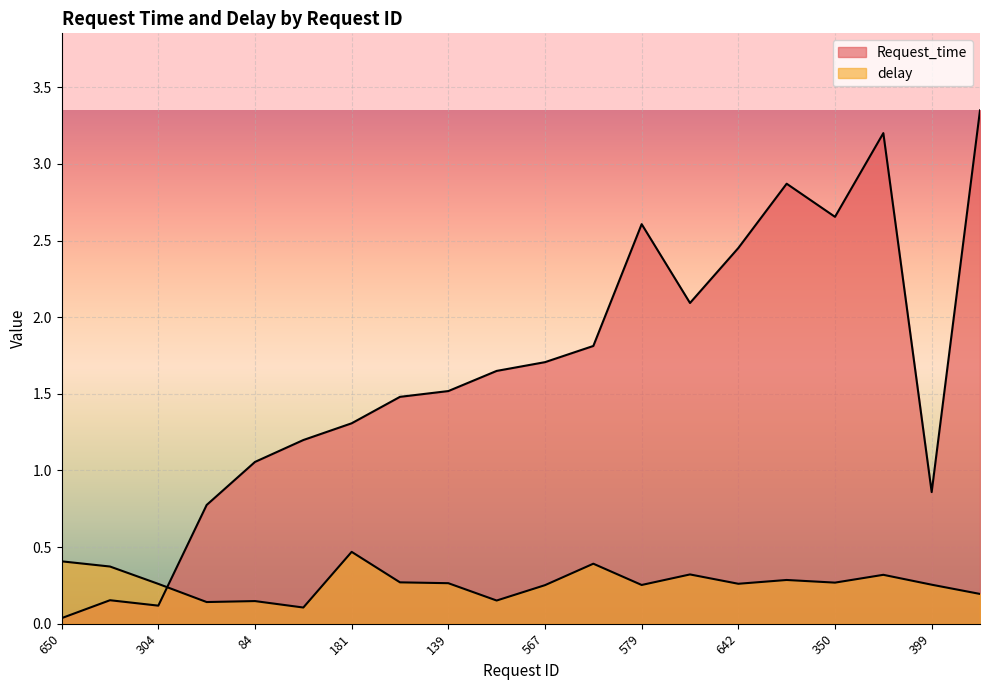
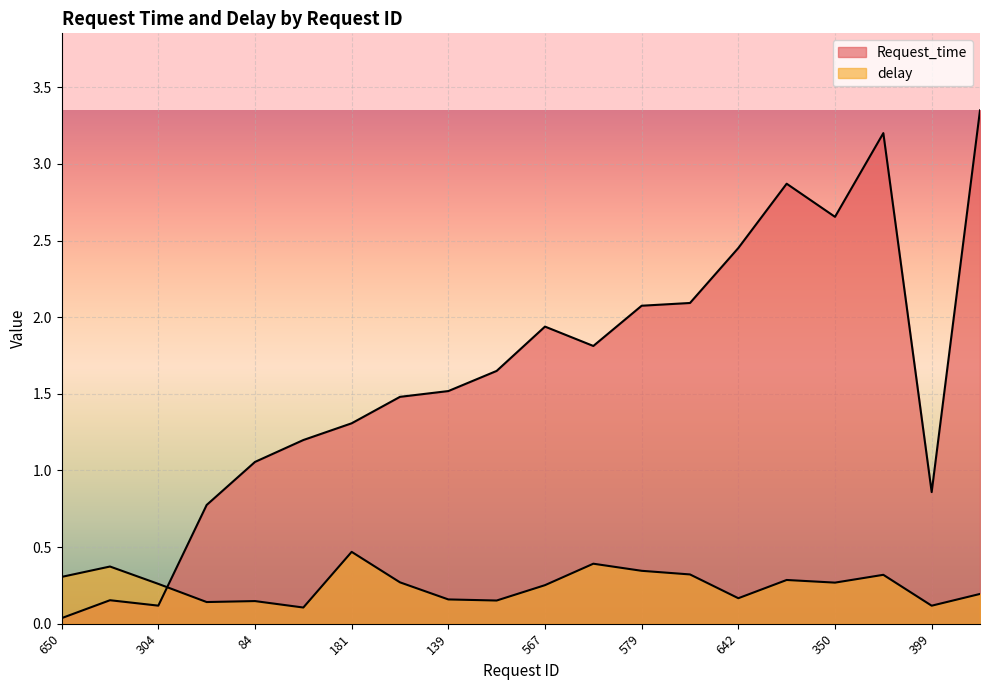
  {
    "Request_time": {
      "650": 0.04,
      "304": 0.12,
      "84": 1.06,
      "181": 1.31,
      "139": 1.52,
-     "567": 1.71,
-     "579": 2.61,
+     "567": 1.94,
+     "579": 2.07,
      "642": 2.45,
      "350": 2.66,
      "399": 0.86
    },
    "delay": {
-     "650": 0.41,
+     "650": 0.31,
      "304": 0.26,
      "84": 0.15,
      "181": 0.47,
-     "139": 0.26,
+     "139": 0.16,
      "567": 0.25,
-     "579": 0.25,
-     "642": 0.26,
+     "579": 0.35,
+     "642": 0.17,
      "350": 0.27,
-     "399": 0.25
+     "399": 0.12
    }
  }
